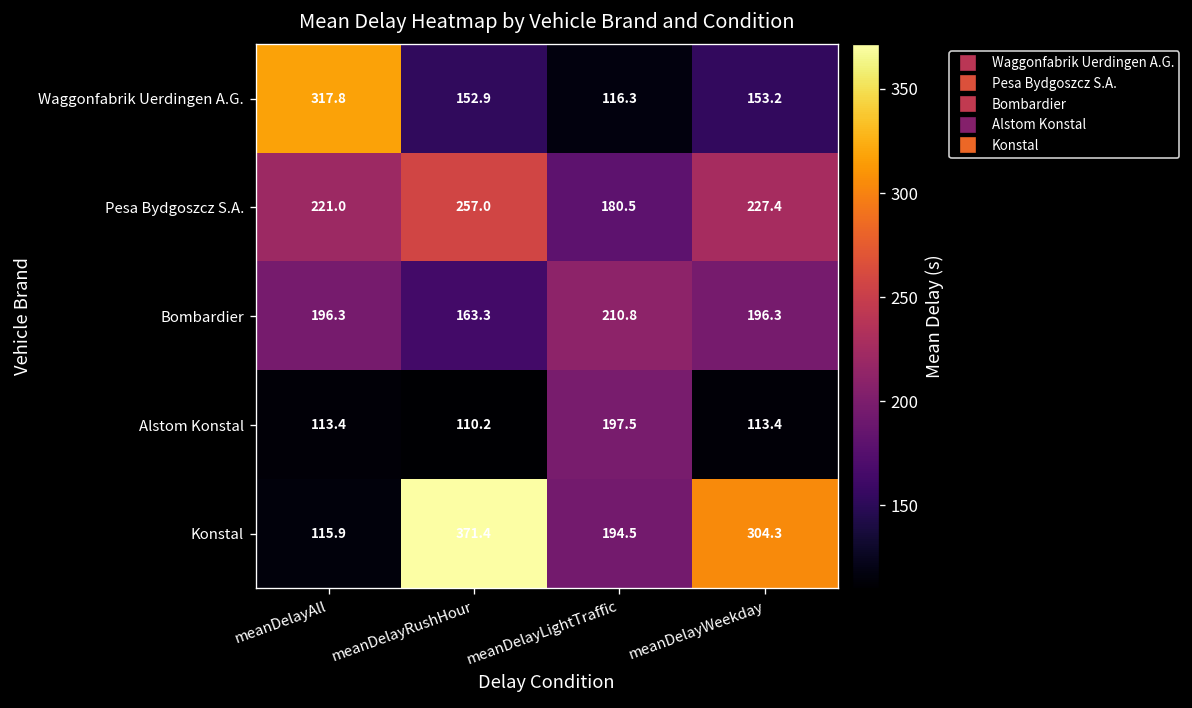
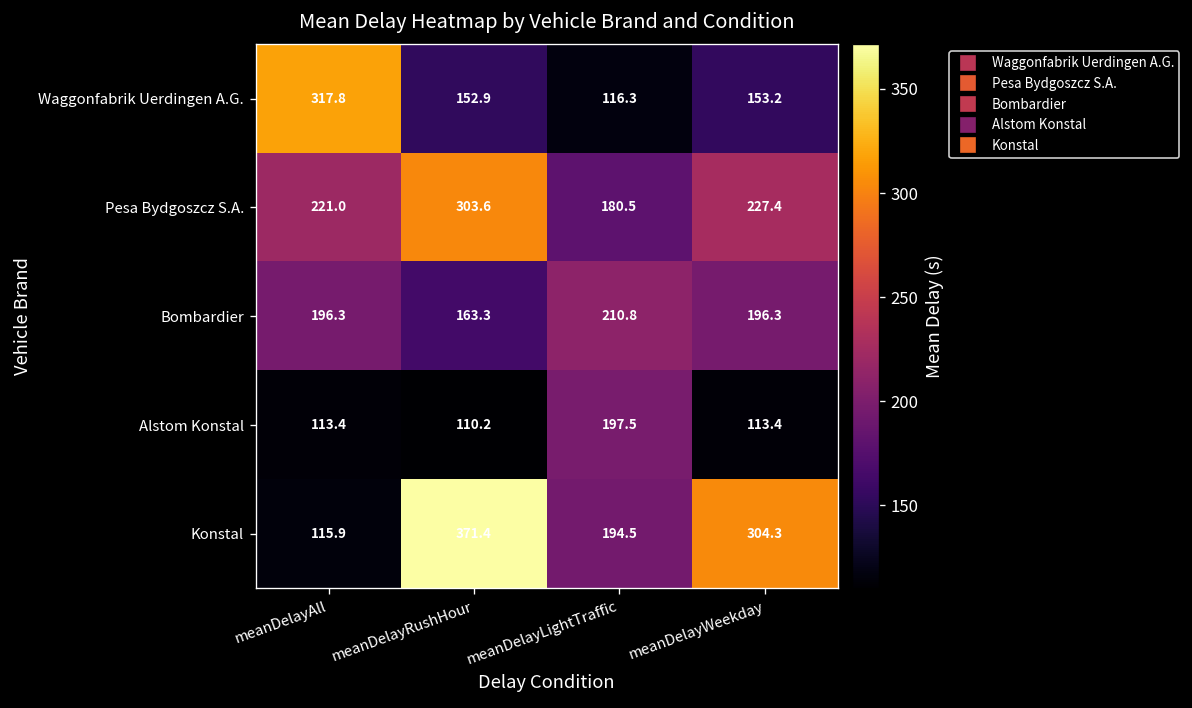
  {
    "Waggonfabrik Uerdingen A.G.": {
      "meanDelayAll": 317.8,
      "meanDelayRushHour": 152.9,
      "meanDelayLightTraffic": 116.3,
      "meanDelayWeekday": 153.2
    },
    "Pesa Bydgoszcz S.A.": {
      "meanDelayAll": 221.0,
-     "meanDelayRushHour": 257.0,
+     "meanDelayRushHour": 303.6,
      "meanDelayLightTraffic": 180.5,
      "meanDelayWeekday": 227.4
    },
    "Bombardier": {
      "meanDelayAll": 196.3,
      "meanDelayRushHour": 163.3,
      "meanDelayLightTraffic": 210.8,
      "meanDelayWeekday": 196.3
    },
    "Alstom Konstal": {
      "meanDelayAll": 113.4,
      "meanDelayRushHour": 110.2,
      "meanDelayLightTraffic": 197.5,
      "meanDelayWeekday": 113.4
    },
    "Konstal": {
      "meanDelayAll": 115.9,
      "meanDelayRushHour": 371.4,
      "meanDelayLightTraffic": 194.5,
      "meanDelayWeekday": 304.3
    }
  }
